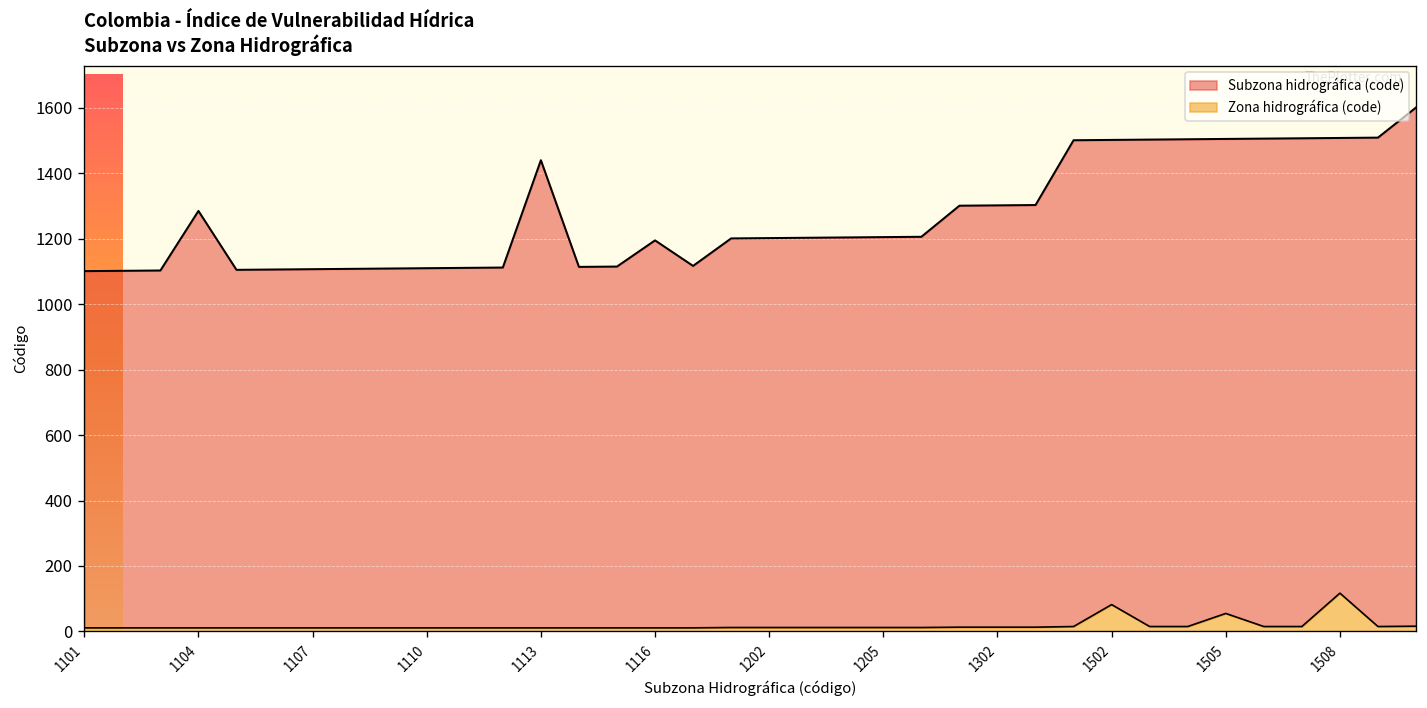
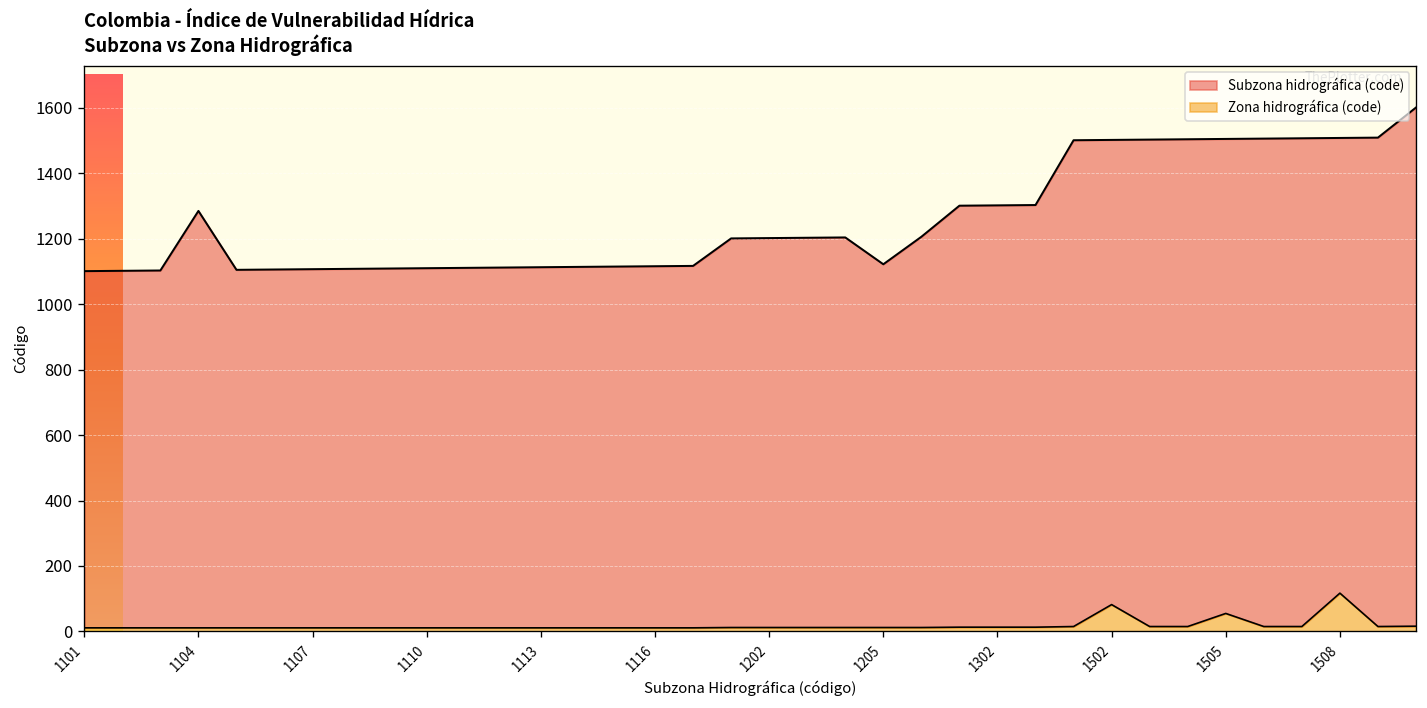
  {
    "Subzona hidrográfica (code)": {
      "1101": 1100,
      "1104": 1290,
      "1107": 1110,
      "1110": 1110,
-     "1113": 1440,
-     "1116": 1200,
+     "1113": 1110,
+     "1116": 1120,
      "1202": 1200,
-     "1205": 1210,
+     "1205": 1120,
      "1302": 1300,
      "1502": 1500,
      "1505": 1510,
      "1508": 1510
    },
    "Zona hidrográfica (code)": {
      "1101": 10,
      "1104": 10,
      "1107": 10,
      "1110": 10,
      "1113": 10,
      "1116": 10,
      "1202": 10,
      "1205": 10,
      "1302": 10,
      "1502": 80,
      "1505": 60,
      "1508": 120
    }
  }
